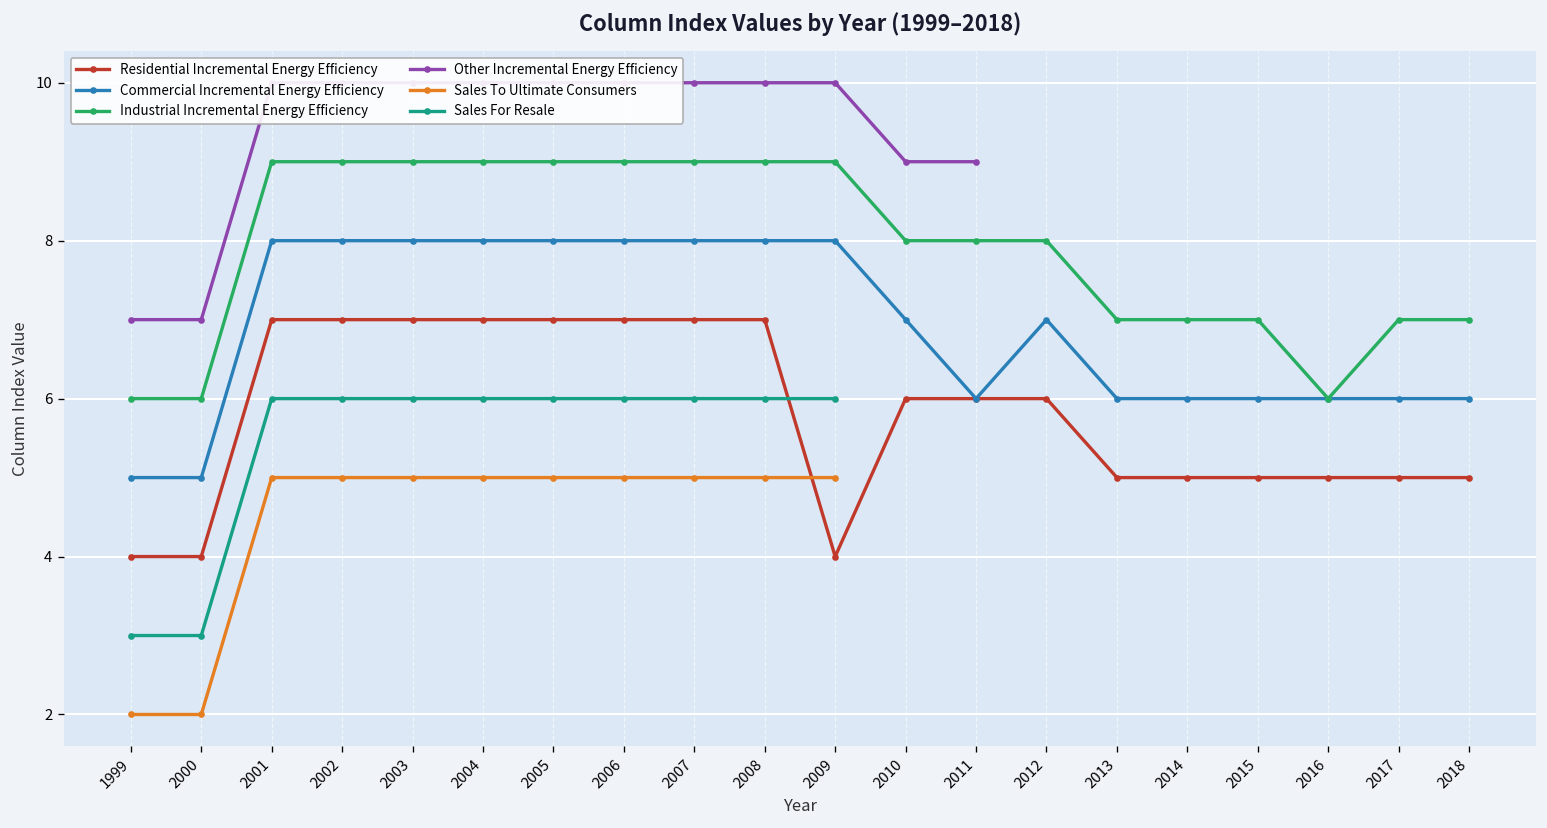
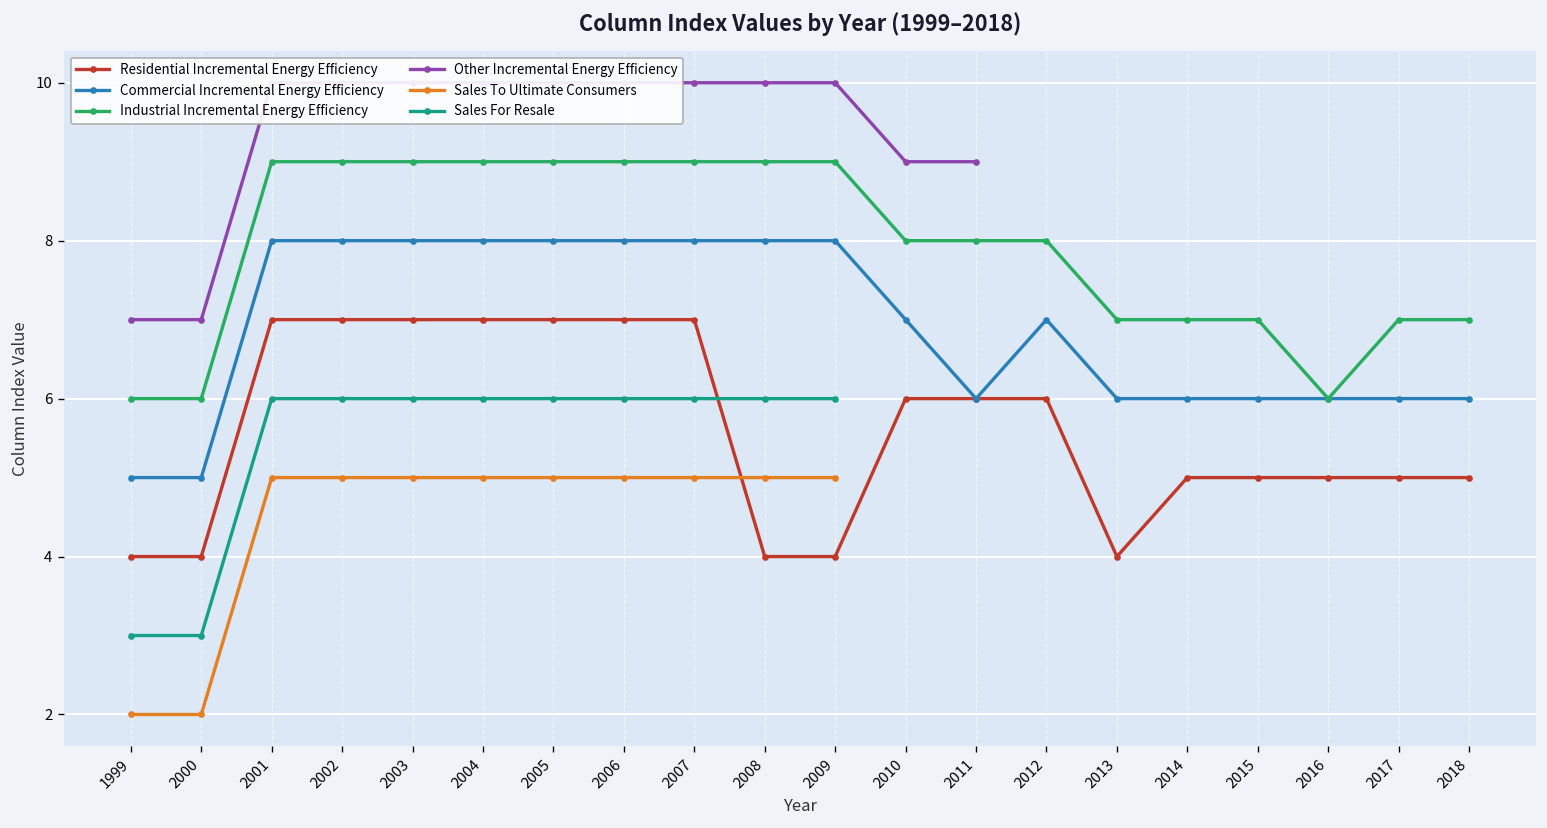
  {
    "Residential Incremental Energy Efficiency": {
      "1999": 4,
      "2000": 4,
      "2001": 7,
      "2002": 7,
      "2003": 7,
      "2004": 7,
      "2005": 7,
      "2006": 7,
      "2007": 7,
-     "2008": 7,
+     "2008": 4,
      "2009": 4,
      "2010": 6,
      "2012": 6,
-     "2013": 5,
+     "2013": 4,
      "2014": 5,
      "2015": 5,
      "2016": 5,
      "2017": 5,
      "2018": 5
    },
    "Commercial Incremental Energy Efficiency": {
      "1999": 5,
      "2000": 5,
      "2001": 8,
      "2002": 8,
      "2003": 8,
      "2004": 8,
      "2005": 8,
      "2006": 8,
      "2007": 8,
      "2008": 8,
      "2009": 8,
      "2010": 7,
      "2012": 7,
      "2013": 6,
      "2014": 6,
      "2015": 6,
      "2017": 6,
      "2018": 6
    },
    "Other Incremental Energy Efficiency": {
      "1999": 7,
      "2000": 7,
      "2007": 10,
      "2008": 10,
      "2009": 10,
      "2010": 9,
      "2011": 9
    },
    "Sales To Ultimate Consumers": {
      "1999": 2,
      "2000": 2,
      "2001": 5,
      "2002": 5,
      "2003": 5,
      "2004": 5,
      "2005": 5,
      "2006": 5,
      "2007": 5,
      "2008": 5,
      "2009": 5
    }
  }
